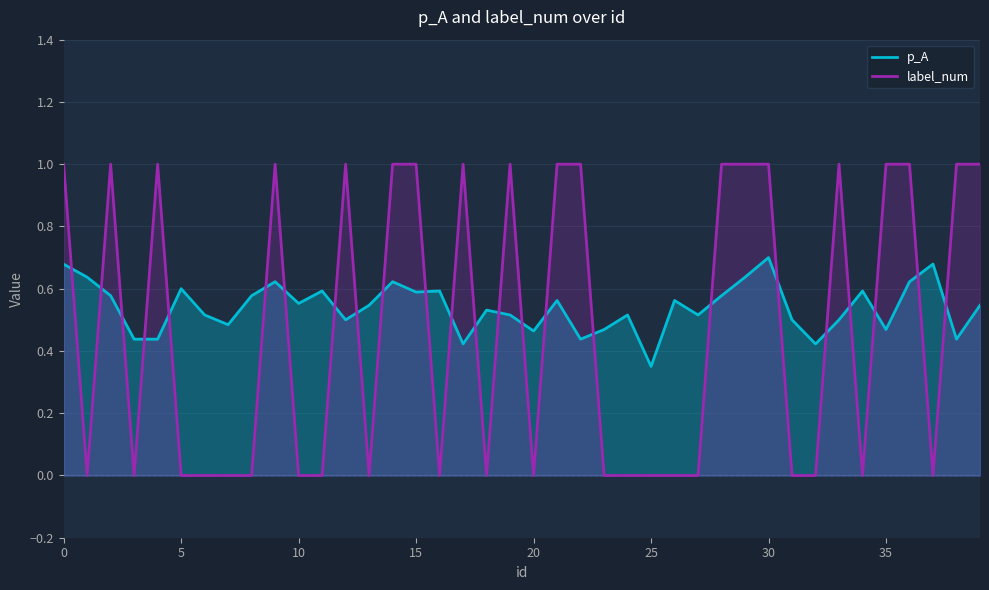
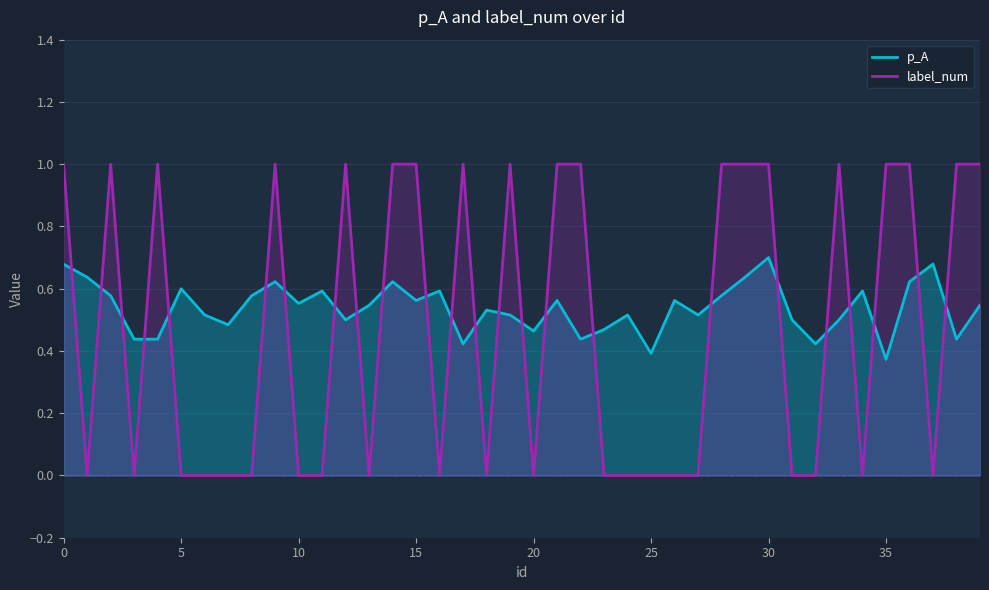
  {
    "p_A": {
      "0": 0.68,
      "5": 0.60,
      "10": 0.55,
-     "15": 0.59,
+     "15": 0.56,
      "20": 0.46,
-     "25": 0.35,
+     "25": 0.39,
      "30": 0.70,
-     "35": 0.47
+     "35": 0.37
    },
    "label_num": {
      "0": 1.00,
      "5": 0.00,
      "10": 0.00,
      "15": 1.00,
      "20": 0.00,
      "25": 0.00,
      "30": 1.00,
      "35": 1.00
    }
  }
